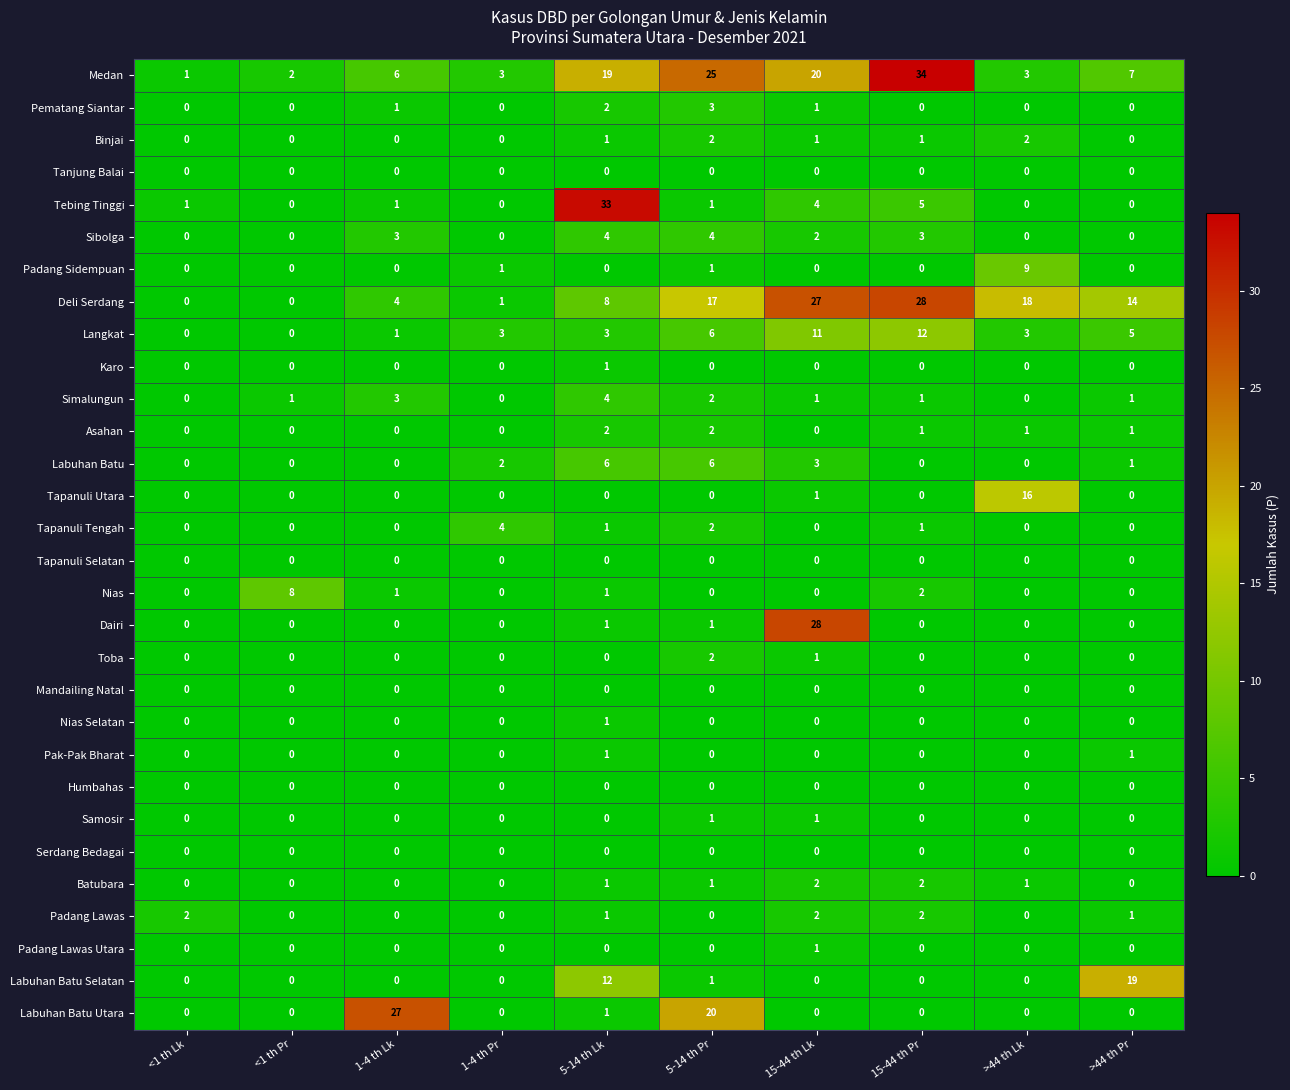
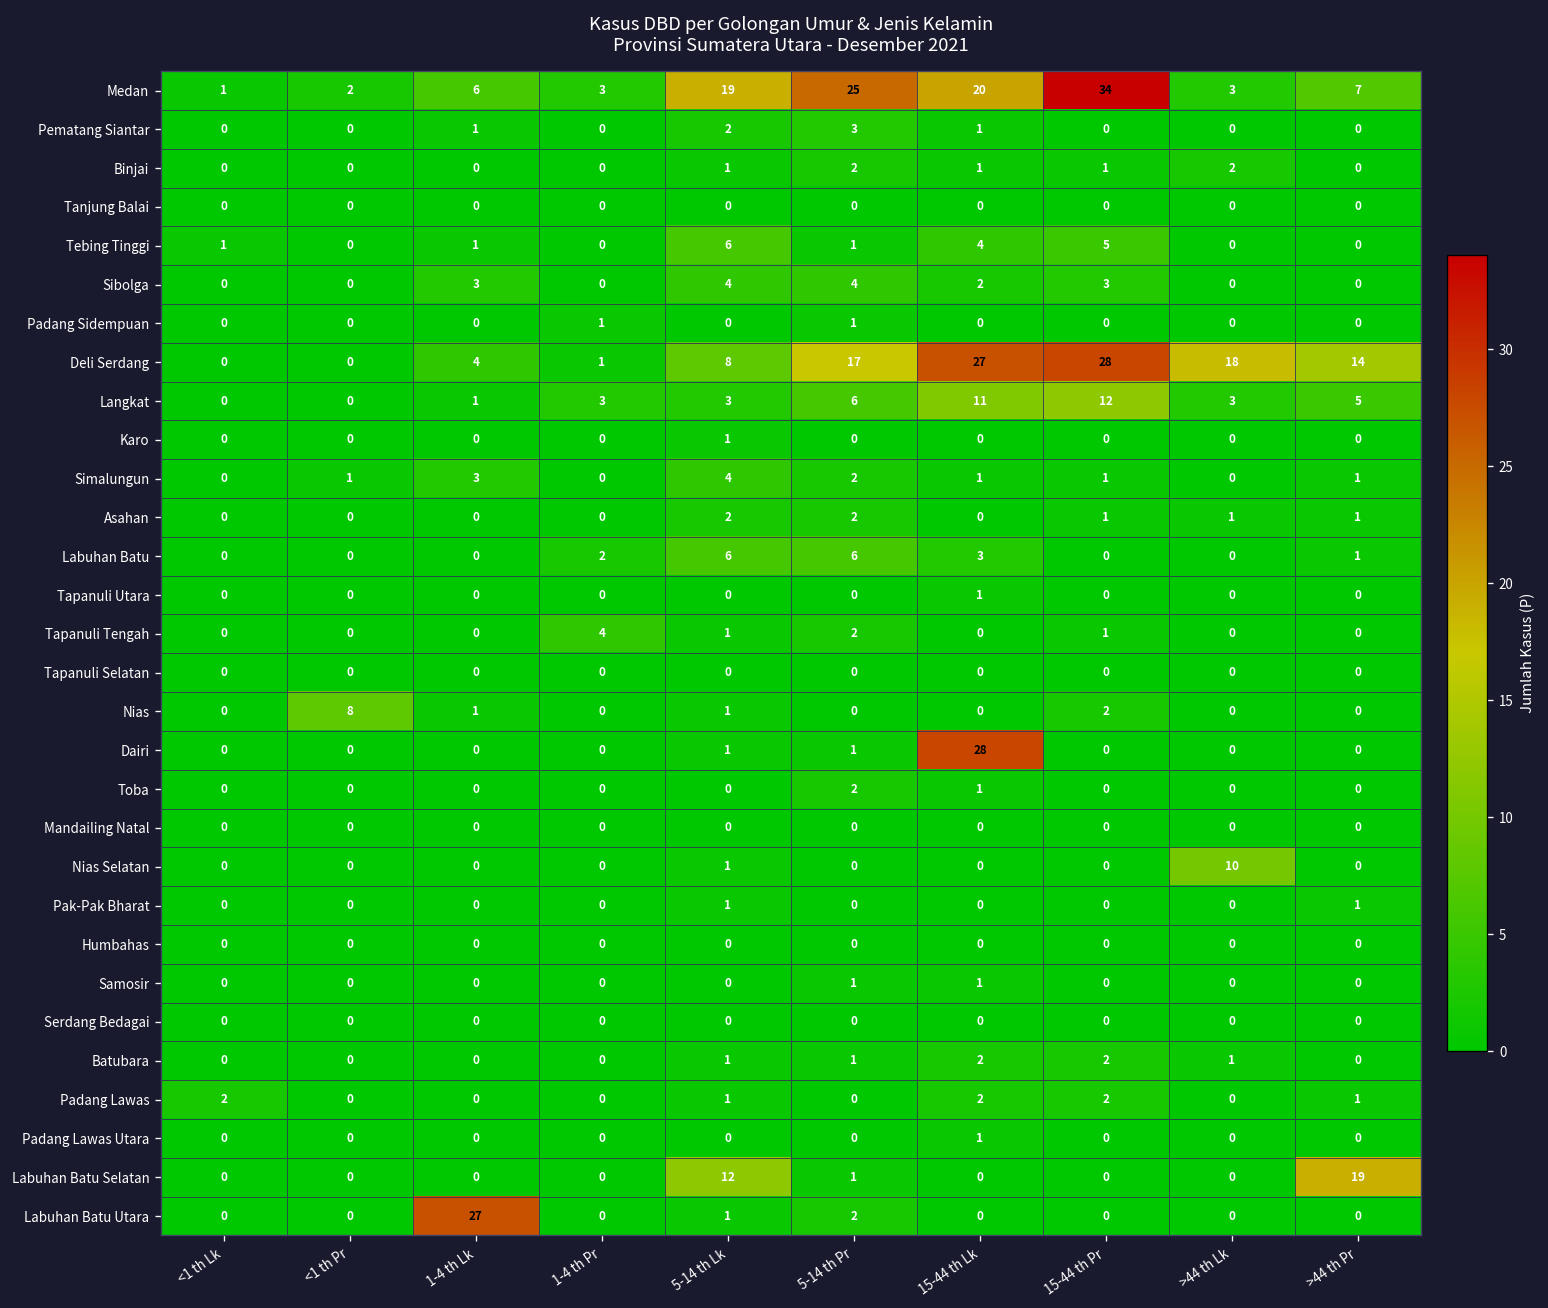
  {
    "Tebing Tinggi": {
      "<1 th Lk": 1,
      "<1 th Pr": 0,
      "1-4 th Lk": 1,
      "1-4 th Pr": 0,
-     "5-14 th Lk": 33,
+     "5-14 th Lk": 6,
      "5-14 th Pr": 1,
      "15-44 th Lk": 4,
      "15-44 th Pr": 5,
      ">44 th Lk": 0,
      ">44 th Pr": 0
    },
    "Padang Sidempuan": {
      "<1 th Lk": 0,
      "<1 th Pr": 0,
      "1-4 th Lk": 0,
      "1-4 th Pr": 1,
      "5-14 th Lk": 0,
      "5-14 th Pr": 1,
      "15-44 th Lk": 0,
      "15-44 th Pr": 0,
-     ">44 th Lk": 9,
+     ">44 th Lk": 0,
      ">44 th Pr": 0
    },
    "Tapanuli Utara": {
      "<1 th Lk": 0,
      "<1 th Pr": 0,
      "1-4 th Lk": 0,
      "1-4 th Pr": 0,
      "5-14 th Lk": 0,
      "5-14 th Pr": 0,
      "15-44 th Lk": 1,
      "15-44 th Pr": 0,
-     ">44 th Lk": 16,
+     ">44 th Lk": 0,
      ">44 th Pr": 0
    },
    "Nias Selatan": {
      "<1 th Lk": 0,
      "<1 th Pr": 0,
      "1-4 th Lk": 0,
      "1-4 th Pr": 0,
      "5-14 th Lk": 1,
      "5-14 th Pr": 0,
      "15-44 th Lk": 0,
      "15-44 th Pr": 0,
-     ">44 th Lk": 0,
+     ">44 th Lk": 10,
      ">44 th Pr": 0
    },
    "Labuhan Batu Utara": {
      "<1 th Lk": 0,
      "<1 th Pr": 0,
      "1-4 th Lk": 27,
      "1-4 th Pr": 0,
      "5-14 th Lk": 1,
-     "5-14 th Pr": 20,
+     "5-14 th Pr": 2,
      "15-44 th Lk": 0,
      "15-44 th Pr": 0,
      ">44 th Lk": 0,
      ">44 th Pr": 0
    }
  }
